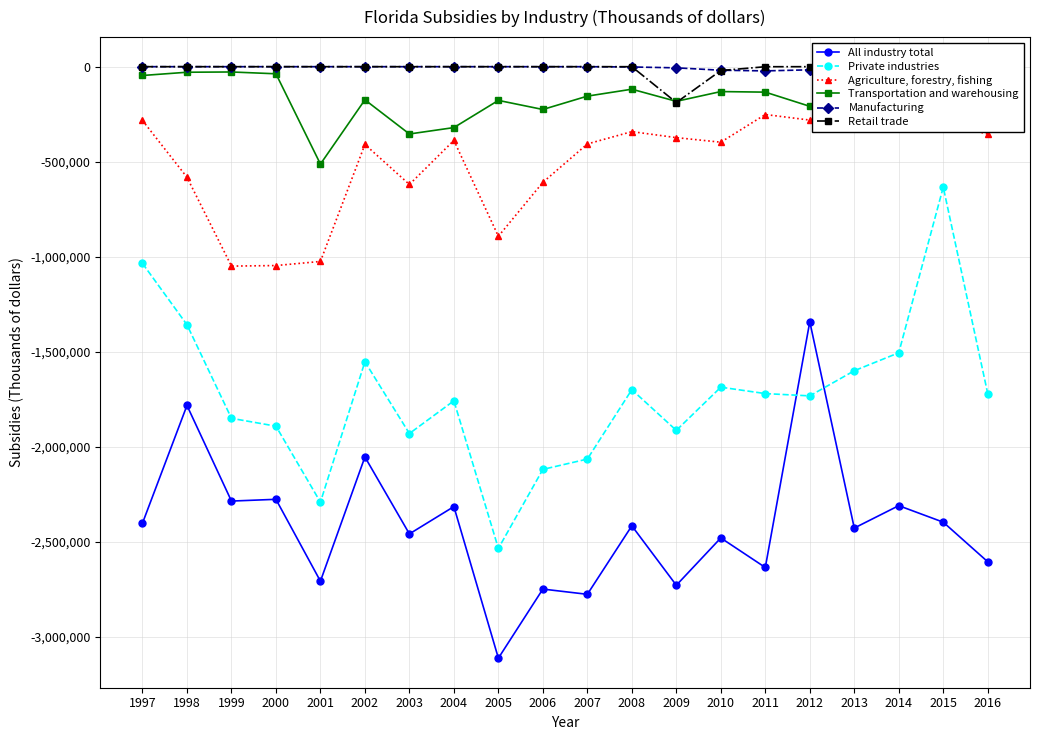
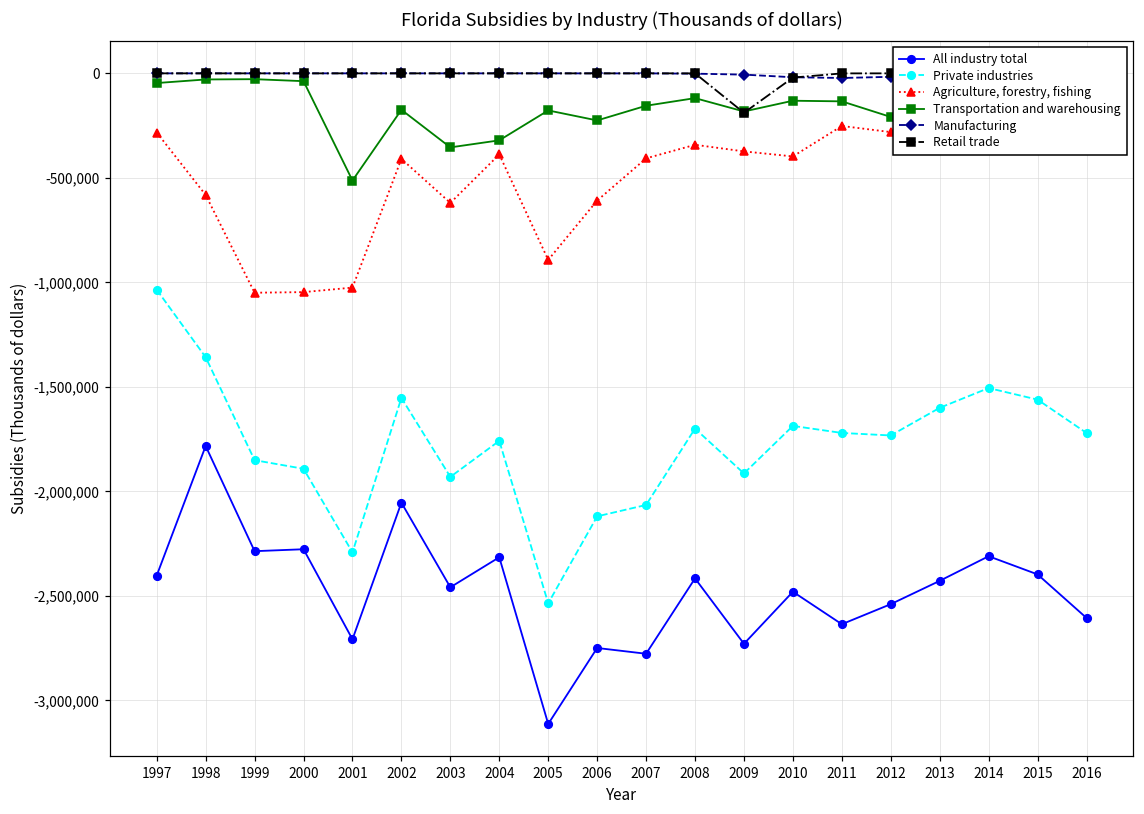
  {
    "All industry total": {
      "1997": "-2,400,000",
      "1998": "-1,780,000",
      "1999": "-2,290,000",
      "2000": "-2,280,000",
      "2001": "-2,710,000",
      "2002": "-2,050,000",
      "2003": "-2,460,000",
      "2004": "-2,320,000",
      "2005": "-3,110,000",
      "2006": "-2,750,000",
      "2007": "-2,780,000",
      "2008": "-2,420,000",
      "2009": "-2,730,000",
      "2010": "-2,480,000",
      "2011": "-2,640,000",
-     "2012": "-1,340,000",
+     "2012": "-2,540,000",
      "2013": "-2,430,000",
      "2014": "-2,310,000",
      "2015": "-2,400,000",
      "2016": "-2,610,000"
    },
    "Private industries": {
      "1997": "-1,040,000",
      "1998": "-1,360,000",
      "1999": "-1,850,000",
      "2000": "-1,890,000",
      "2001": "-2,290,000",
      "2002": "-1,550,000",
      "2003": "-1,930,000",
      "2004": "-1,760,000",
      "2005": "-2,540,000",
      "2006": "-2,120,000",
      "2007": "-2,060,000",
      "2008": "-1,700,000",
      "2009": "-1,910,000",
      "2010": "-1,690,000",
      "2011": "-1,720,000",
      "2012": "-1,730,000",
      "2013": "-1,600,000",
      "2014": "-1,510,000",
-     "2015": "-630,000",
+     "2015": "-1,560,000",
      "2016": "-1,720,000"
    },
    "Agriculture, forestry, fishing": {
      "1997": "-280,000",
      "1998": "-580,000",
      "1999": "-1,050,000",
      "2000": "-1,050,000",
      "2001": "-1,020,000",
      "2002": "-410,000",
      "2003": "-620,000",
      "2004": "-390,000",
      "2005": "-890,000",
      "2006": "-610,000",
      "2007": "-410,000",
      "2008": "-340,000",
      "2009": "-370,000",
      "2010": "-400,000",
      "2011": "-250,000",
      "2012": "-280,000",
      "2016": "-350,000"
    },
    "Transportation and warehousing": {
      "1997": "-50,000",
      "1998": "-30,000",
      "1999": "-30,000",
      "2000": "-40,000",
      "2001": "-510,000",
      "2002": "-170,000",
      "2003": "-350,000",
      "2004": "-320,000",
      "2005": "-180,000",
      "2006": "-230,000",
      "2007": "-150,000",
      "2008": "-120,000",
      "2010": "-130,000",
      "2011": "-130,000",
      "2012": "-210,000"
    },
    "Manufacturing": {
      "2009": "-10,000",
      "2011": "-20,000",
      "2012": "-20,000"
    },
    "Retail trade": {
      "2011": "0",
      "2012": "0"
    }
  }
